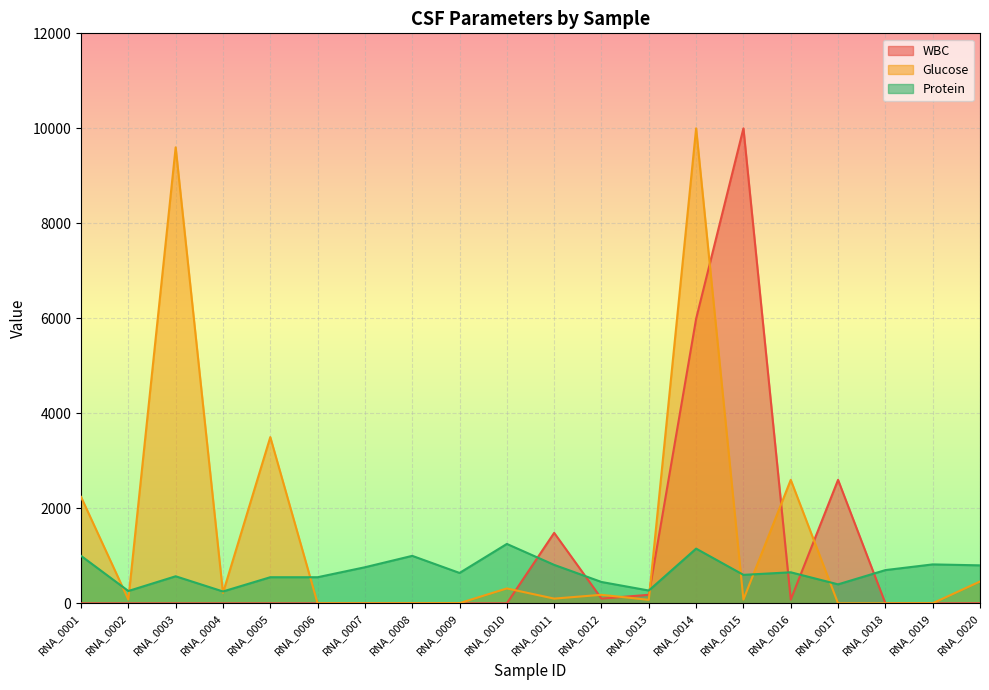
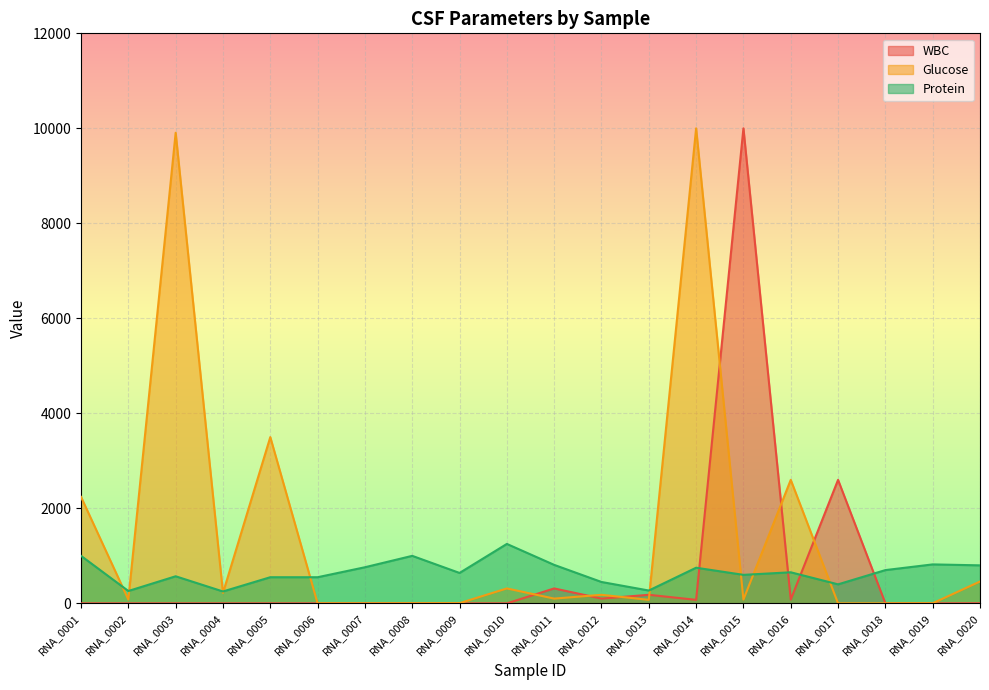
  {
    "WBC": {
      "RNA_0001": 0,
      "RNA_0002": 0,
      "RNA_0003": 0,
      "RNA_0004": 0,
      "RNA_0005": 0,
      "RNA_0010": 0,
-     "RNA_0011": 1500,
+     "RNA_0011": 300,
      "RNA_0012": 100,
      "RNA_0013": 200,
-     "RNA_0014": 6000,
+     "RNA_0014": 100,
      "RNA_0015": 10000,
      "RNA_0016": 100,
      "RNA_0017": 2600,
      "RNA_0020": 0
    },
    "Glucose": {
      "RNA_0001": 2200,
      "RNA_0002": 100,
-     "RNA_0003": 9600,
+     "RNA_0003": 9900,
      "RNA_0005": 3500,
      "RNA_0010": 300,
      "RNA_0011": 100,
      "RNA_0012": 200,
      "RNA_0013": 100,
      "RNA_0014": 10000,
      "RNA_0015": 100,
      "RNA_0016": 2600,
      "RNA_0017": 0,
      "RNA_0020": 500
    },
    "Protein": {
      "RNA_0001": 1000,
      "RNA_0002": 300,
      "RNA_0003": 600,
      "RNA_0005": 600,
      "RNA_0006": 600,
      "RNA_0007": 800,
      "RNA_0008": 1000,
      "RNA_0009": 600,
      "RNA_0010": 1300,
      "RNA_0011": 800,
      "RNA_0012": 500,
      "RNA_0013": 300,
-     "RNA_0014": 1200,
+     "RNA_0014": 800,
      "RNA_0015": 600,
      "RNA_0016": 700,
      "RNA_0017": 400,
      "RNA_0018": 700,
      "RNA_0019": 800,
      "RNA_0020": 800
    }
  }
